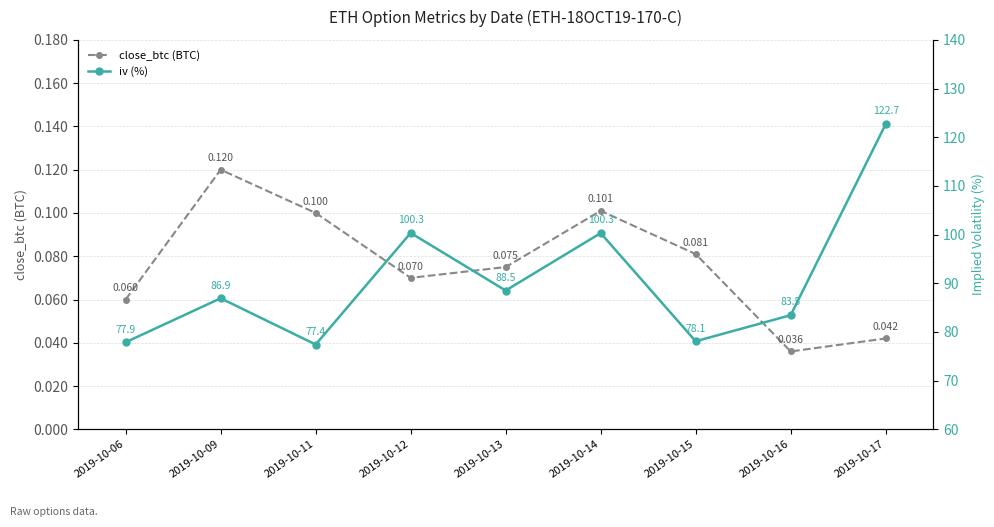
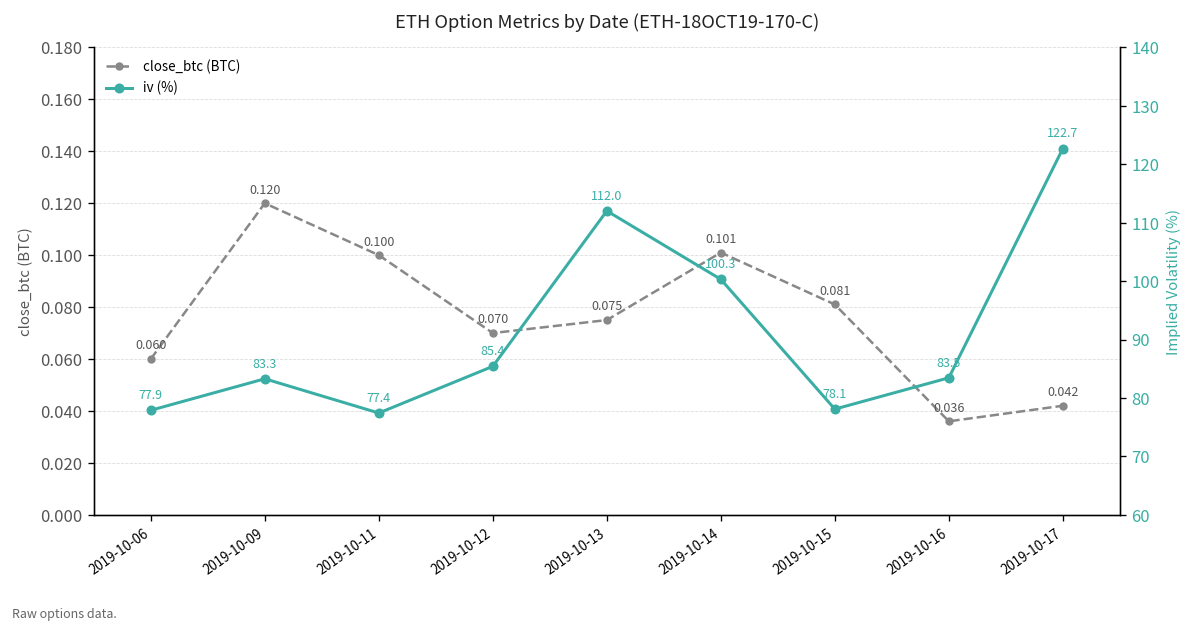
  {
    "close_btc (BTC)": {
      "2019-10-06": 0.060,
      "2019-10-09": 0.120,
      "2019-10-11": 0.100,
      "2019-10-12": 0.070,
      "2019-10-13": 0.075,
      "2019-10-14": 0.101,
      "2019-10-15": 0.081,
      "2019-10-16": 0.036,
      "2019-10-17": 0.042
    },
    "iv (%)": {
      "2019-10-06": 77.9,
-     "2019-10-09": 86.9,
+     "2019-10-09": 83.3,
      "2019-10-11": 77.4,
-     "2019-10-12": 100.3,
-     "2019-10-13": 88.5,
+     "2019-10-12": 85.4,
+     "2019-10-13": 112.0,
      "2019-10-14": 100.3,
      "2019-10-15": 78.1,
      "2019-10-16": 83.5,
      "2019-10-17": 122.7
    }
  }
